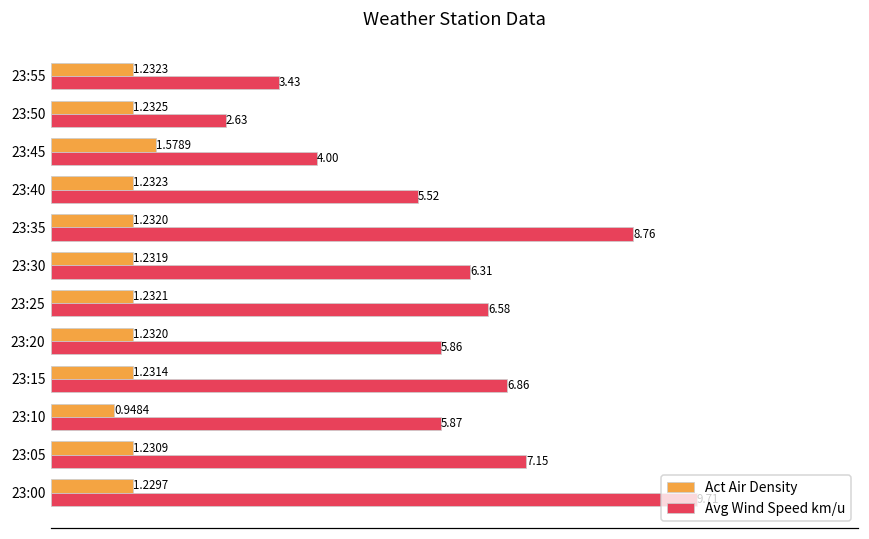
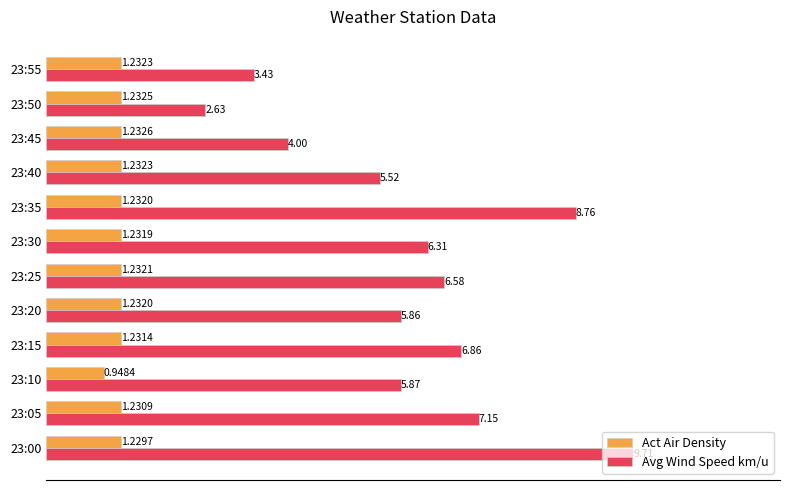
  {
    "Act Air Density": {
      "23:55": 1.2323,
      "23:50": 1.2325,
-     "23:45": 1.5789,
+     "23:45": 1.2326,
      "23:40": 1.2323,
      "23:35": 1.2320,
      "23:30": 1.2319,
      "23:25": 1.2321,
      "23:20": 1.2320,
      "23:15": 1.2314,
      "23:10": 0.9484,
      "23:05": 1.2309,
      "23:00": 1.2297
    },
    "Avg Wind Speed km/u": {
      "23:55": 3.43,
      "23:50": 2.63,
      "23:45": 4.00,
      "23:40": 5.52,
      "23:35": 8.76,
      "23:30": 6.31,
      "23:25": 6.58,
      "23:20": 5.86,
      "23:15": 6.86,
      "23:10": 5.87,
      "23:05": 7.15
    }
  }
